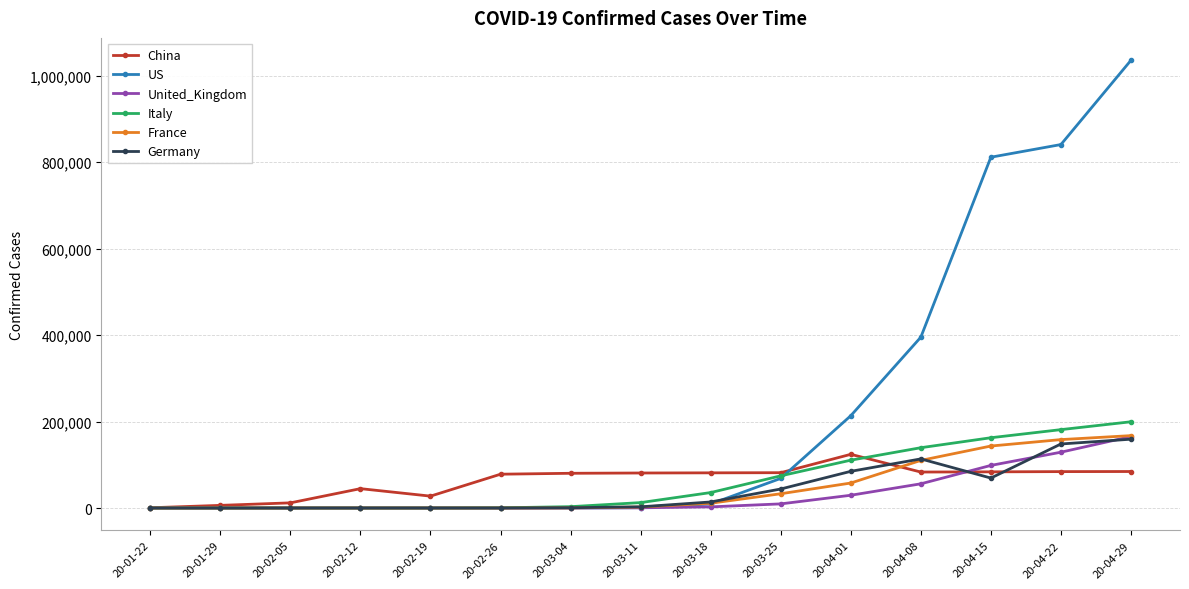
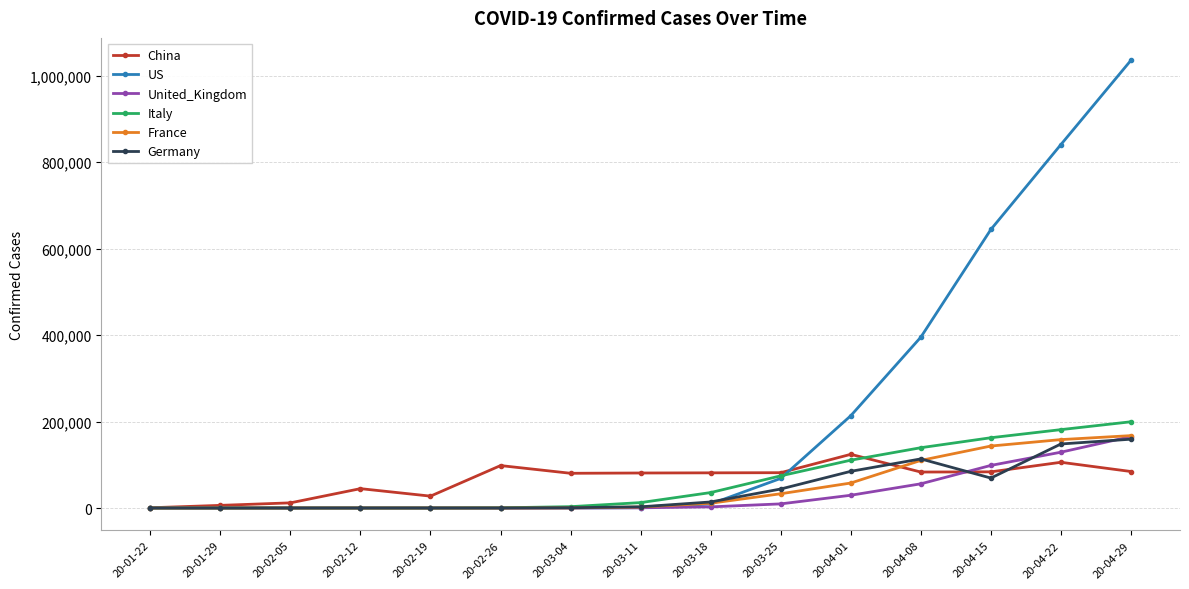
  {
    "China": {
      "20-01-29": "10,000",
      "20-02-05": "10,000",
      "20-02-12": "40,000",
      "20-02-19": "30,000",
-     "20-02-26": "80,000",
+     "20-02-26": "100,000",
      "20-03-04": "80,000",
      "20-03-11": "80,000",
      "20-03-18": "80,000",
      "20-03-25": "80,000",
      "20-04-01": "120,000",
      "20-04-08": "80,000",
      "20-04-15": "80,000",
-     "20-04-22": "80,000",
+     "20-04-22": "110,000",
      "20-04-29": "80,000"
    },
    "US": {
      "20-03-25": "70,000",
      "20-04-01": "210,000",
      "20-04-08": "400,000",
-     "20-04-15": "810,000",
+     "20-04-15": "640,000",
      "20-04-22": "840,000",
      "20-04-29": "1,040,000"
    },
    "United_Kingdom": {
      "20-03-18": "0",
      "20-03-25": "10,000",
      "20-04-01": "30,000",
      "20-04-08": "60,000",
      "20-04-15": "100,000",
      "20-04-22": "130,000"
    },
    "Italy": {
      "20-03-11": "10,000",
      "20-03-18": "40,000",
      "20-03-25": "70,000",
      "20-04-01": "110,000",
      "20-04-08": "140,000",
      "20-04-15": "160,000",
      "20-04-22": "180,000",
      "20-04-29": "200,000"
    },
    "France": {
      "20-03-25": "30,000",
      "20-04-01": "60,000",
      "20-04-15": "140,000",
      "20-04-22": "160,000"
    },
    "Germany": {
      "20-03-25": "40,000",
      "20-04-01": "80,000",
      "20-04-15": "70,000",
      "20-04-22": "150,000",
      "20-04-29": "160,000"
    }
  }
